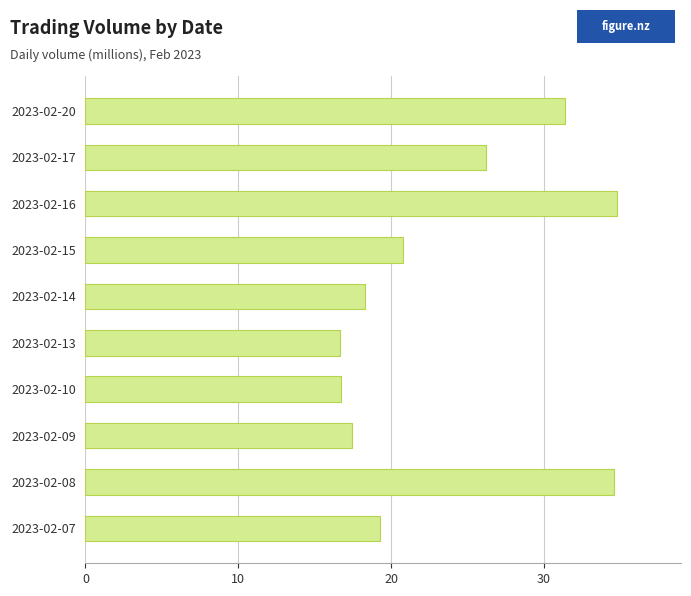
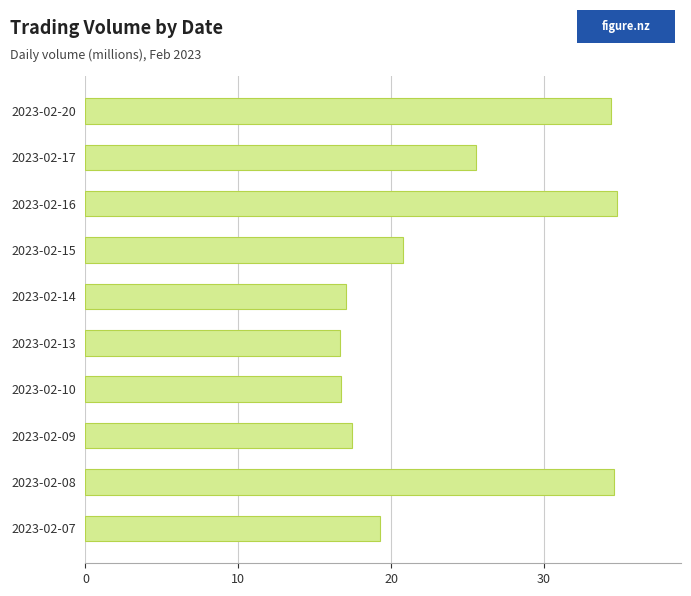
  {
-   "2023-02-20": 31.4,
-   "2023-02-17": 26.2,
+   "2023-02-20": 34.4,
+   "2023-02-17": 25.6,
    "2023-02-16": 34.8,
    "2023-02-15": 20.8,
-   "2023-02-14": 18.3,
+   "2023-02-14": 17.0,
    "2023-02-13": 16.6,
    "2023-02-10": 16.7,
    "2023-02-09": 17.4,
    "2023-02-08": 34.6,
    "2023-02-07": 19.3
  }
